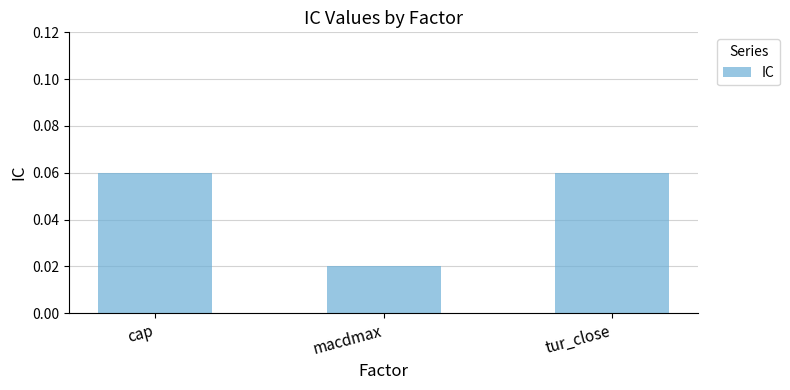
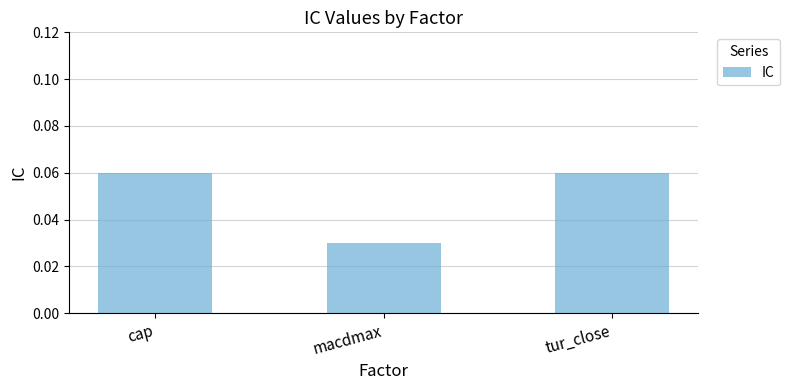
  {
    "cap": 0.06,
-   "macdmax": 0.02,
+   "macdmax": 0.03,
    "tur_close": 0.06
  }
